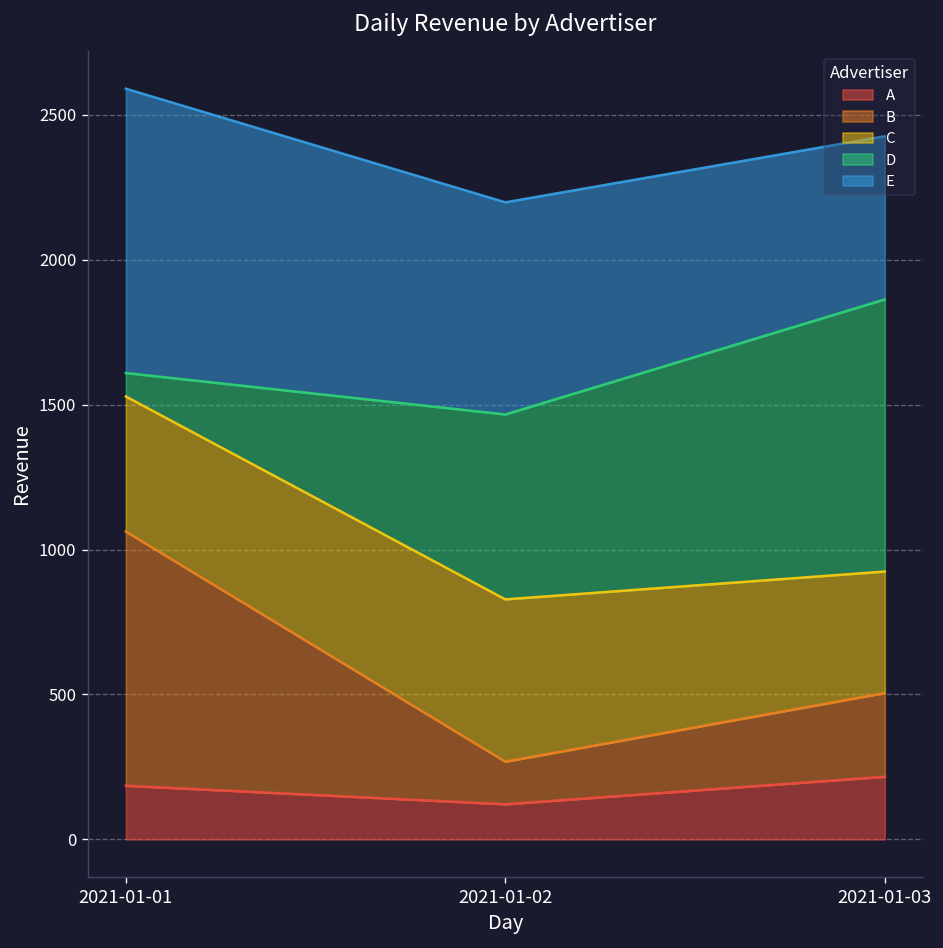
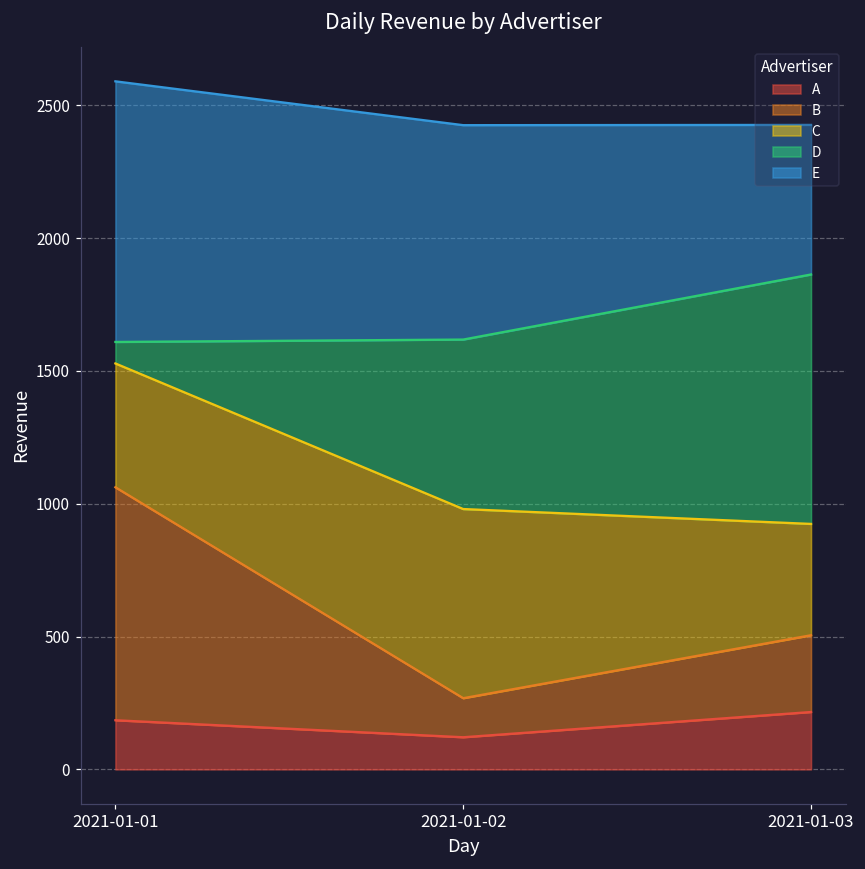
  {
    "C": {
      "2021-01-01": 470,
-     "2021-01-02": 560,
+     "2021-01-02": 710,
      "2021-01-03": 420
    },
    "D": {
      "2021-01-01": 80,
      "2021-01-02": 640,
      "2021-01-03": 940
    },
    "E": {
      "2021-01-01": 980,
-     "2021-01-02": 730
+     "2021-01-02": 810
    }
  }
